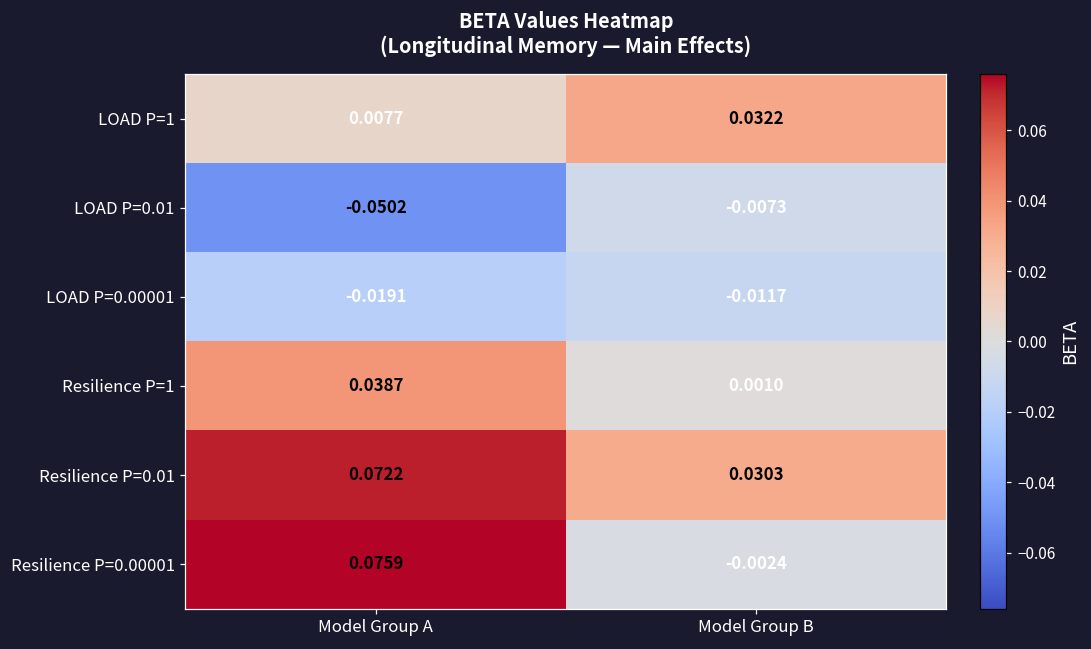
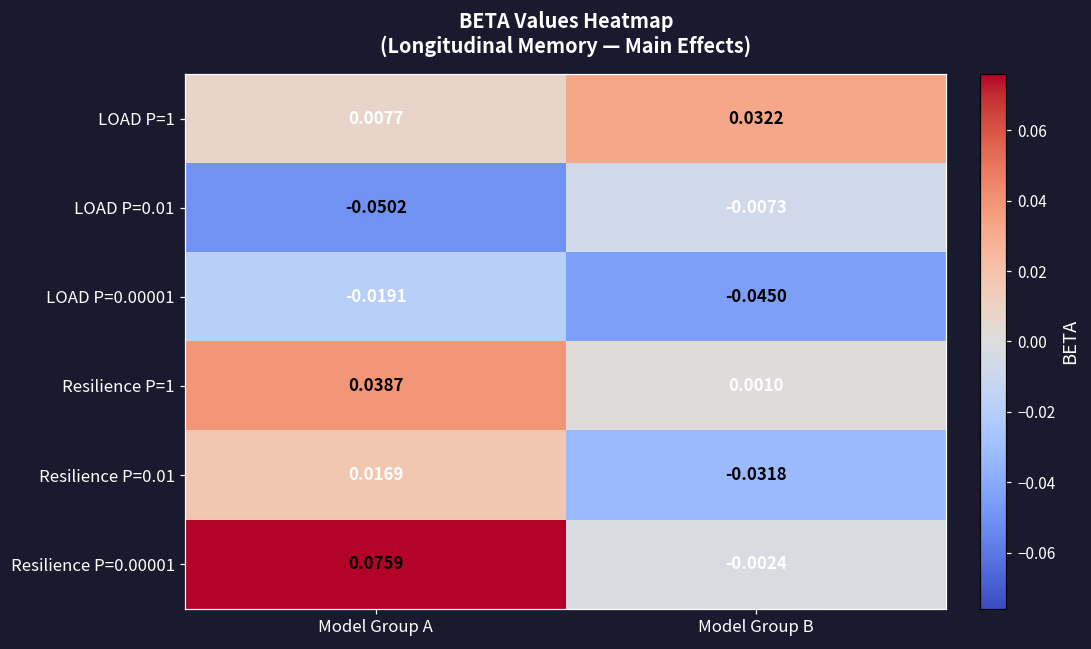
  {
    "LOAD P=1": {
      "Model Group A": 0.0077,
      "Model Group B": 0.0322
    },
    "LOAD P=0.01": {
      "Model Group A": -0.0502,
      "Model Group B": -0.0073
    },
    "LOAD P=0.00001": {
      "Model Group A": -0.0191,
-     "Model Group B": -0.0117
+     "Model Group B": -0.0450
    },
    "Resilience P=1": {
      "Model Group A": 0.0387
    },
    "Resilience P=0.01": {
-     "Model Group A": 0.0722,
-     "Model Group B": 0.0303
+     "Model Group A": 0.0169,
+     "Model Group B": -0.0318
    },
    "Resilience P=0.00001": {
      "Model Group A": 0.0759
    }
  }
